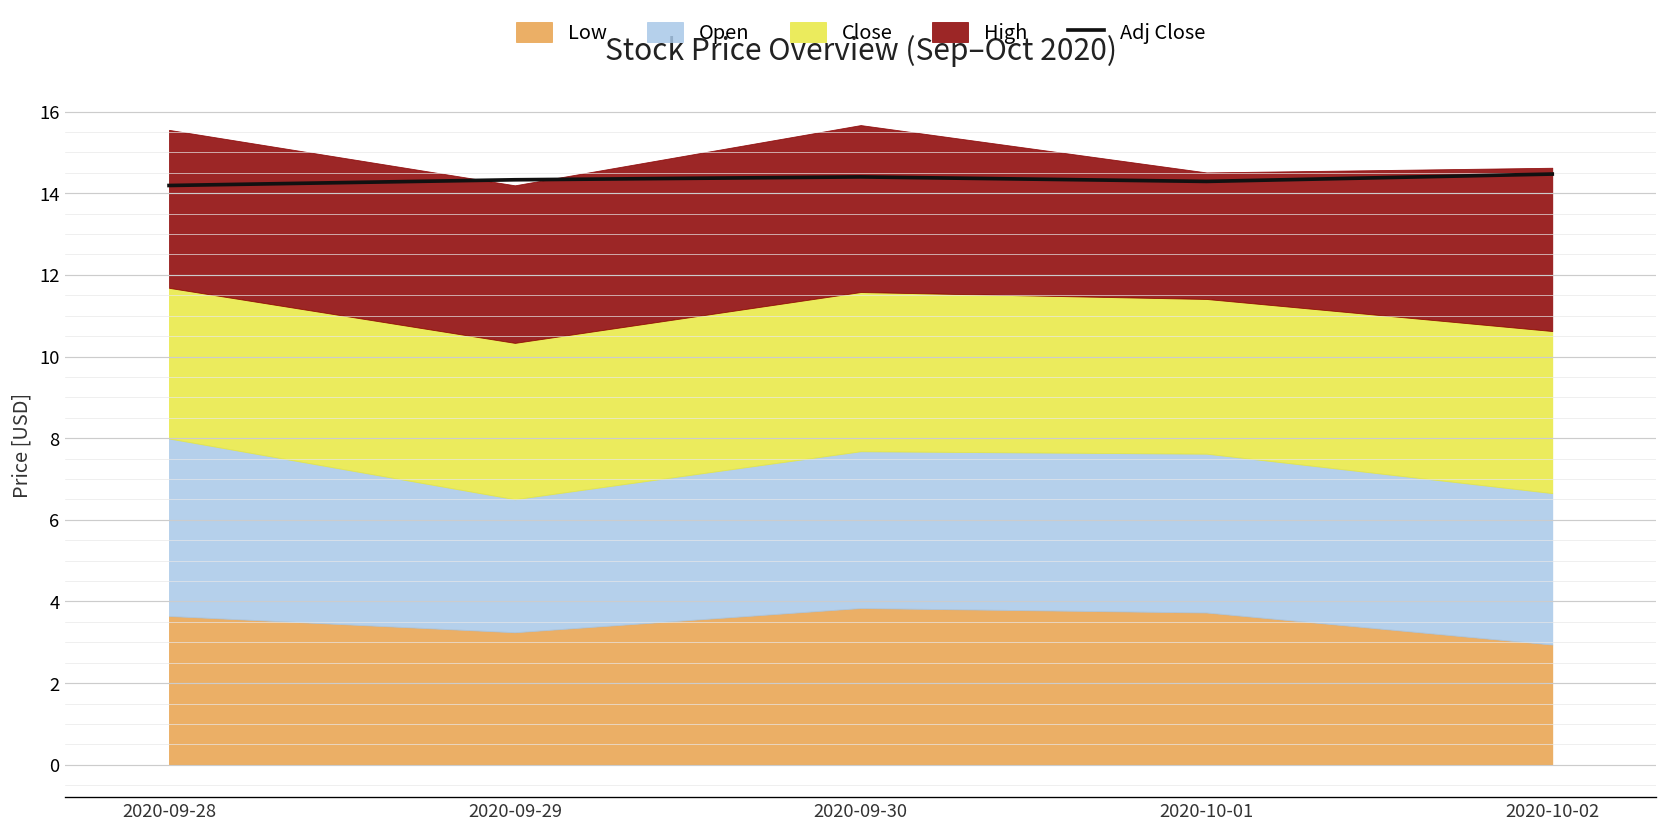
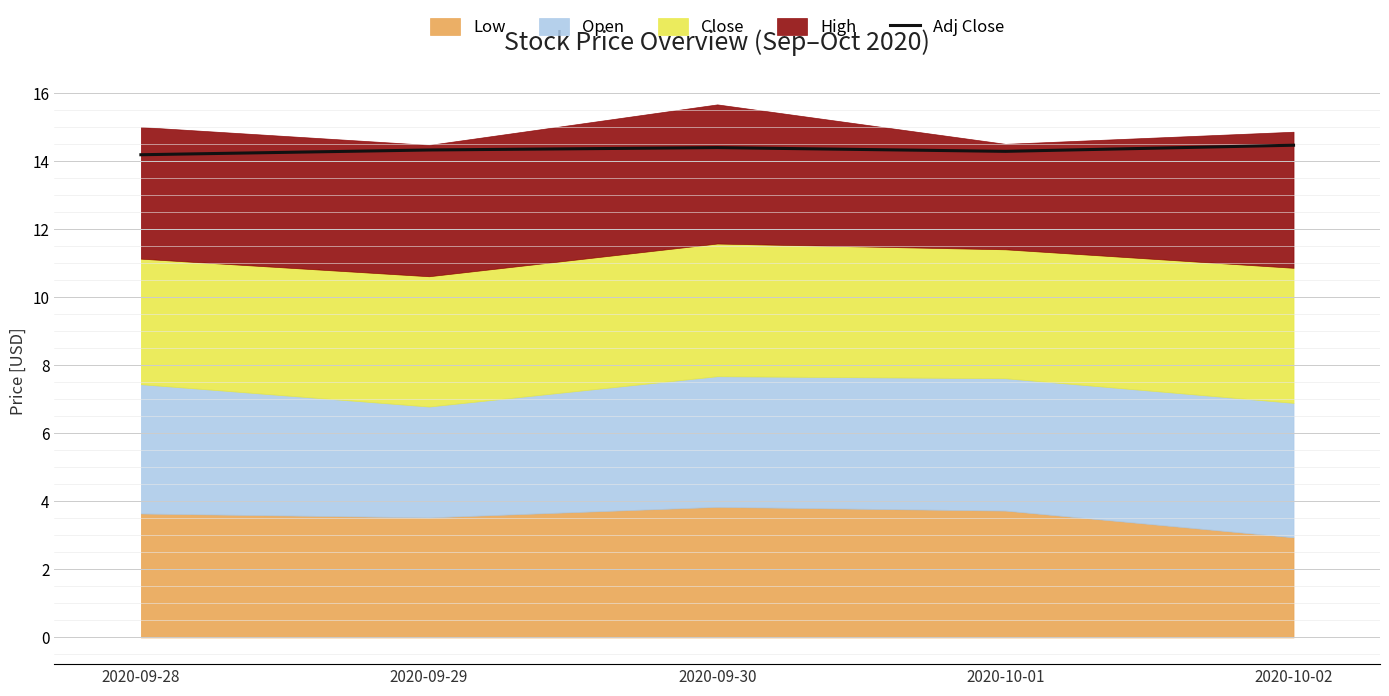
  {
    "Adj Close": {
      "2020-09-28": 14.2,
      "2020-09-29": 14.3,
      "2020-09-30": 14.4,
      "2020-10-01": 14.3,
      "2020-10-02": 14.5
    },
    "Low": {
      "2020-09-28": 3.6,
-     "2020-09-29": 3.2,
+     "2020-09-29": 3.5,
      "2020-09-30": 3.8,
      "2020-10-01": 3.7,
      "2020-10-02": 2.9
    },
    "Open": {
-     "2020-09-28": 4.3,
+     "2020-09-28": 3.8,
      "2020-09-29": 3.3,
      "2020-09-30": 3.8,
      "2020-10-01": 3.9,
-     "2020-10-02": 3.7
+     "2020-10-02": 4.0
    },
    "Close": {
      "2020-09-28": 3.7,
      "2020-09-29": 3.8,
      "2020-09-30": 3.9,
      "2020-10-01": 3.8,
      "2020-10-02": 4.0
    },
    "High": {
      "2020-09-28": 3.9,
      "2020-09-29": 3.9,
      "2020-09-30": 4.1,
      "2020-10-01": 3.1,
      "2020-10-02": 4.0
    }
  }
